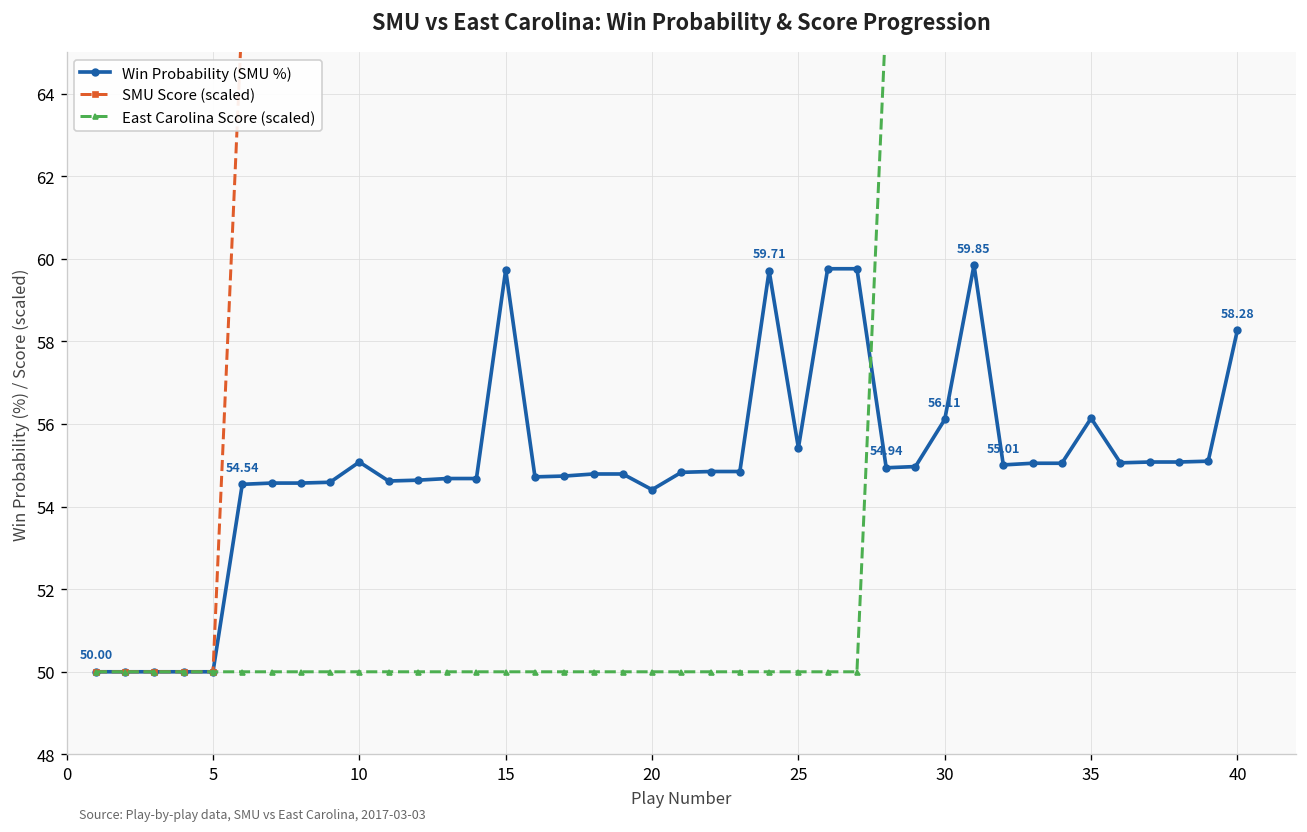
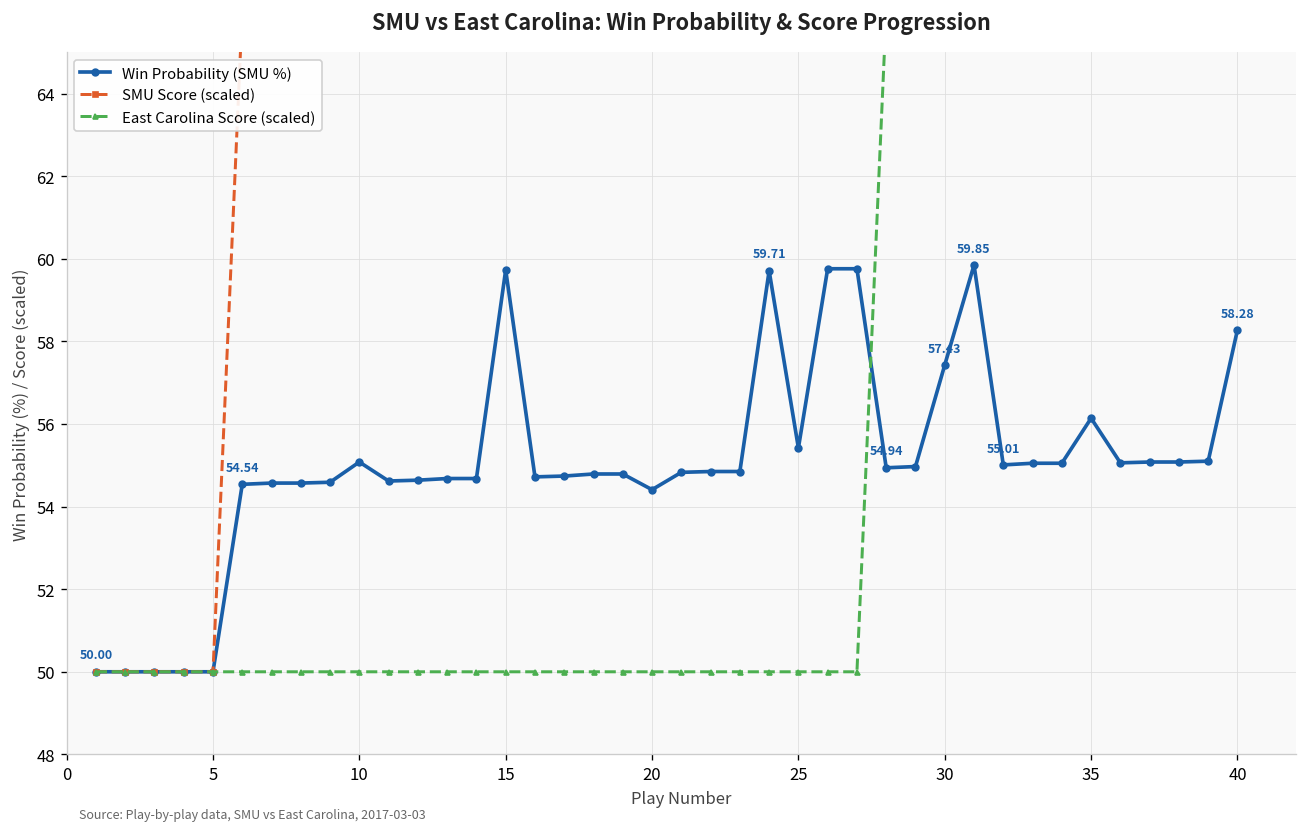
  {
    "Win Probability (SMU %)": {
-     "30": 56.11,
+     "30": 57.43,
      "40": 58.28
    },
    "East Carolina Score (scaled)": {
      "10": 50.0,
      "15": 50.0,
      "20": 50.0,
      "25": 50.0
    }
  }
